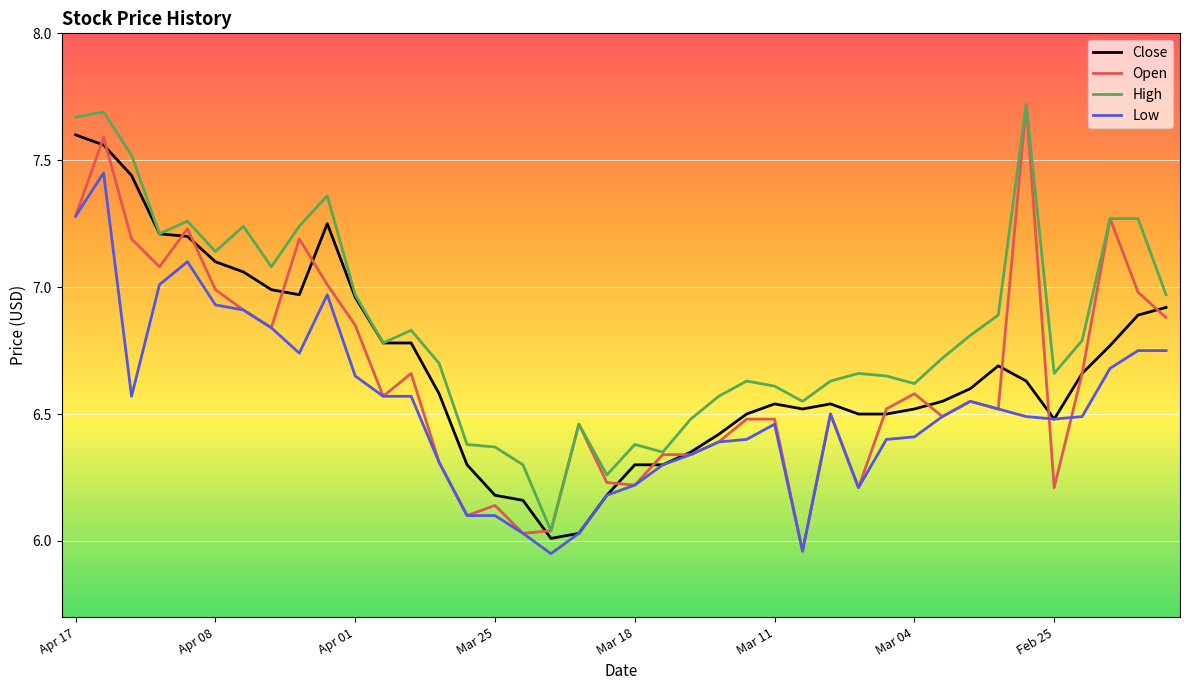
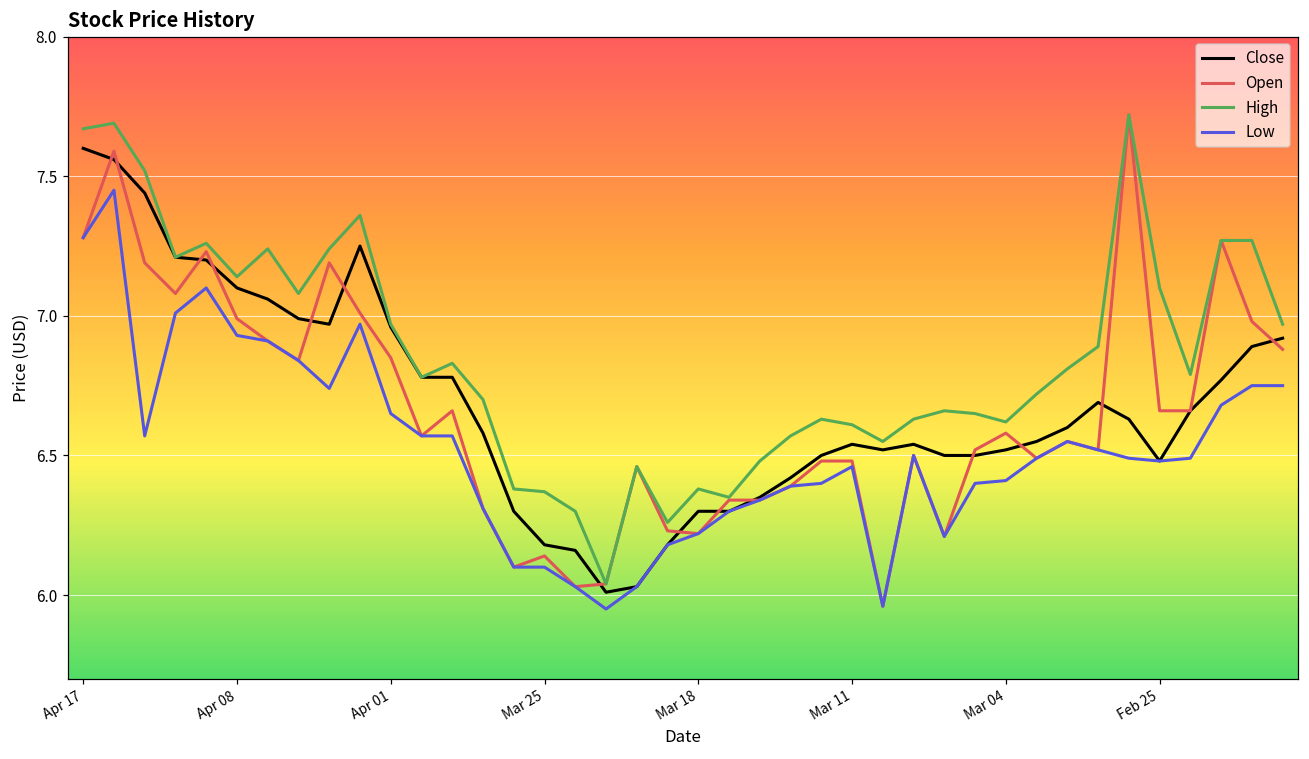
  {
    "Close": {
      "Apr 17": 7.60,
      "Apr 08": 7.10,
      "Mar 25": 6.18,
      "Mar 18": 6.30,
      "Mar 11": 6.54,
      "Mar 04": 6.52
    },
    "Open": {
      "Apr 08": 6.99,
      "Apr 01": 6.85,
      "Mar 25": 6.14,
      "Mar 11": 6.48,
      "Mar 04": 6.58,
-     "Feb 25": 6.21
+     "Feb 25": 6.66
    },
    "High": {
      "Apr 17": 7.67,
      "Apr 08": 7.14,
      "Mar 25": 6.37,
      "Mar 18": 6.38,
      "Mar 11": 6.61,
      "Mar 04": 6.62,
-     "Feb 25": 6.66
+     "Feb 25": 7.10
    },
    "Low": {
      "Apr 08": 6.93,
      "Apr 01": 6.65,
      "Mar 25": 6.10,
      "Mar 11": 6.46,
      "Mar 04": 6.41
    }
  }
